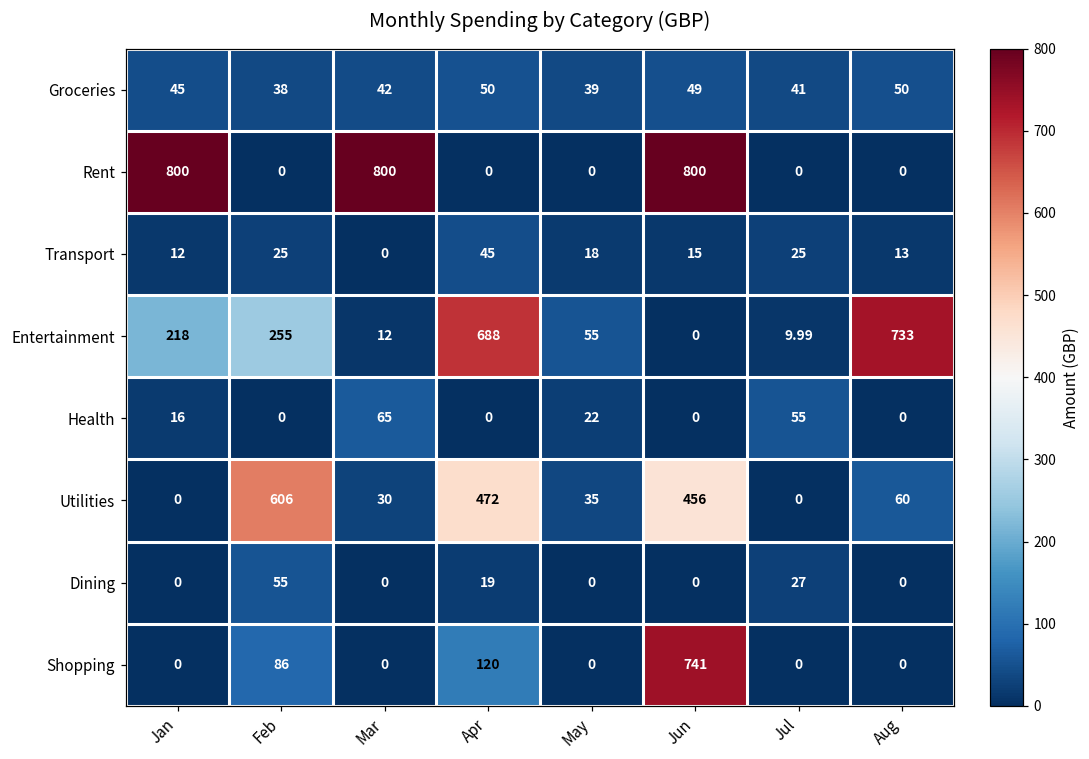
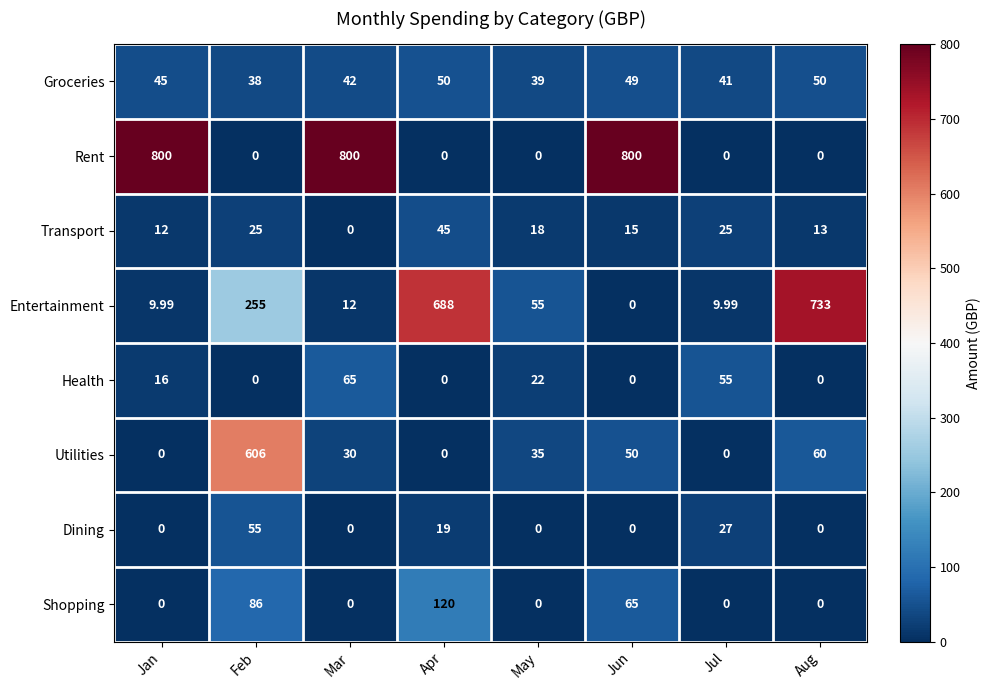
  {
    "Groceries": {
      "Jan": 45,
      "Feb": 38,
      "Mar": 42,
      "Apr": 50,
      "May": 39,
      "Jun": 49,
      "Jul": 41,
      "Aug": 50
    },
    "Rent": {
      "Jan": 800,
      "Feb": 0,
      "Mar": 800,
      "Apr": 0,
      "May": 0,
      "Jun": 800,
      "Jul": 0,
      "Aug": 0
    },
    "Transport": {
      "Jan": 12,
      "Feb": 25,
      "Mar": 0,
      "Apr": 45,
      "May": 18,
      "Jun": 15,
      "Jul": 25,
      "Aug": 13
    },
    "Entertainment": {
-     "Jan": 218,
+     "Jan": 9.99,
      "Feb": 255,
      "Mar": 12,
      "Apr": 688,
      "May": 55,
      "Jun": 0,
      "Jul": 9.99,
      "Aug": 733
    },
    "Health": {
      "Jan": 16,
      "Feb": 0,
      "Mar": 65,
      "Apr": 0,
      "May": 22,
      "Jun": 0,
      "Jul": 55,
      "Aug": 0
    },
    "Utilities": {
      "Jan": 0,
      "Feb": 606,
      "Mar": 30,
-     "Apr": 472,
+     "Apr": 0,
      "May": 35,
-     "Jun": 456,
+     "Jun": 50,
      "Jul": 0,
      "Aug": 60
    },
    "Dining": {
      "Jan": 0,
      "Feb": 55,
      "Mar": 0,
      "Apr": 19,
      "May": 0,
      "Jun": 0,
      "Jul": 27,
      "Aug": 0
    },
    "Shopping": {
      "Jan": 0,
      "Feb": 86,
      "Mar": 0,
      "Apr": 120,
      "May": 0,
-     "Jun": 741,
+     "Jun": 65,
      "Jul": 0,
      "Aug": 0
    }
  }
